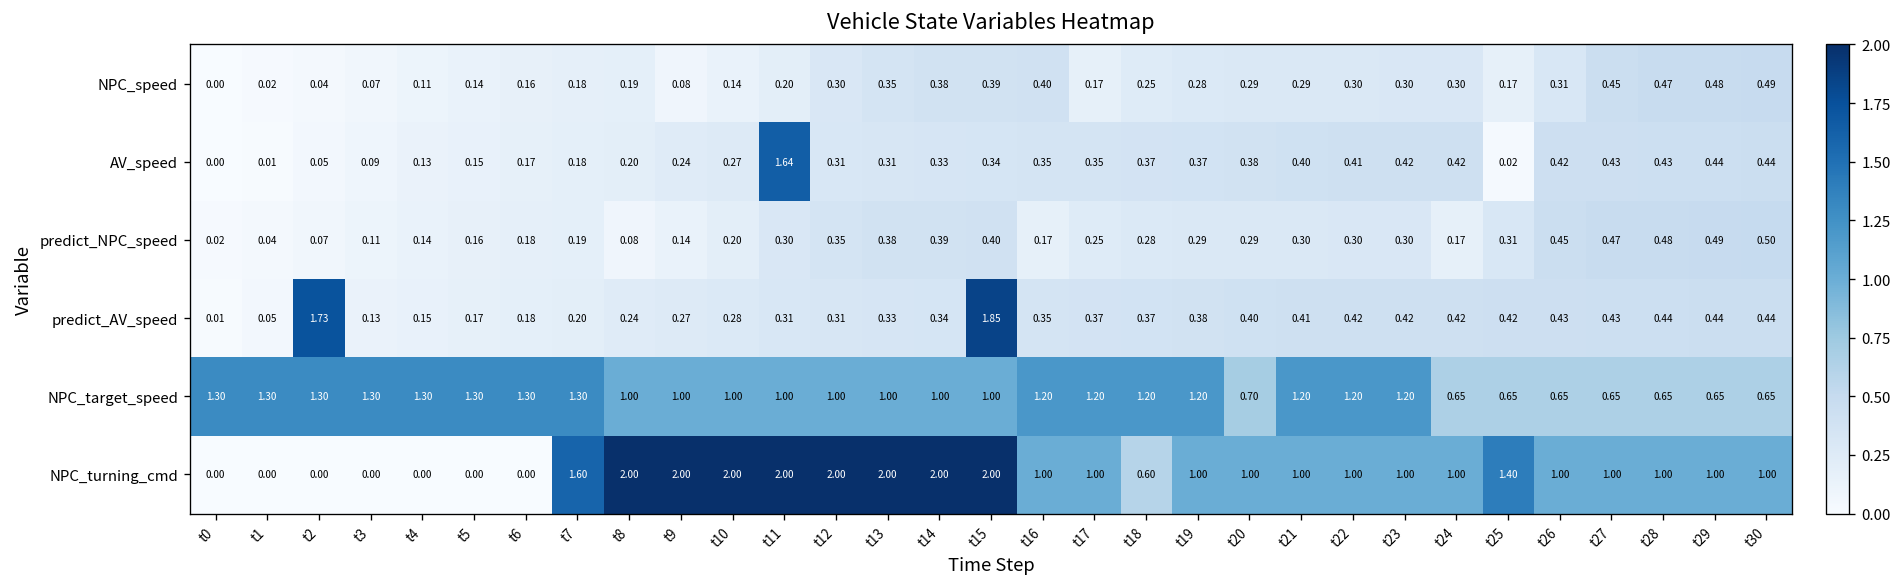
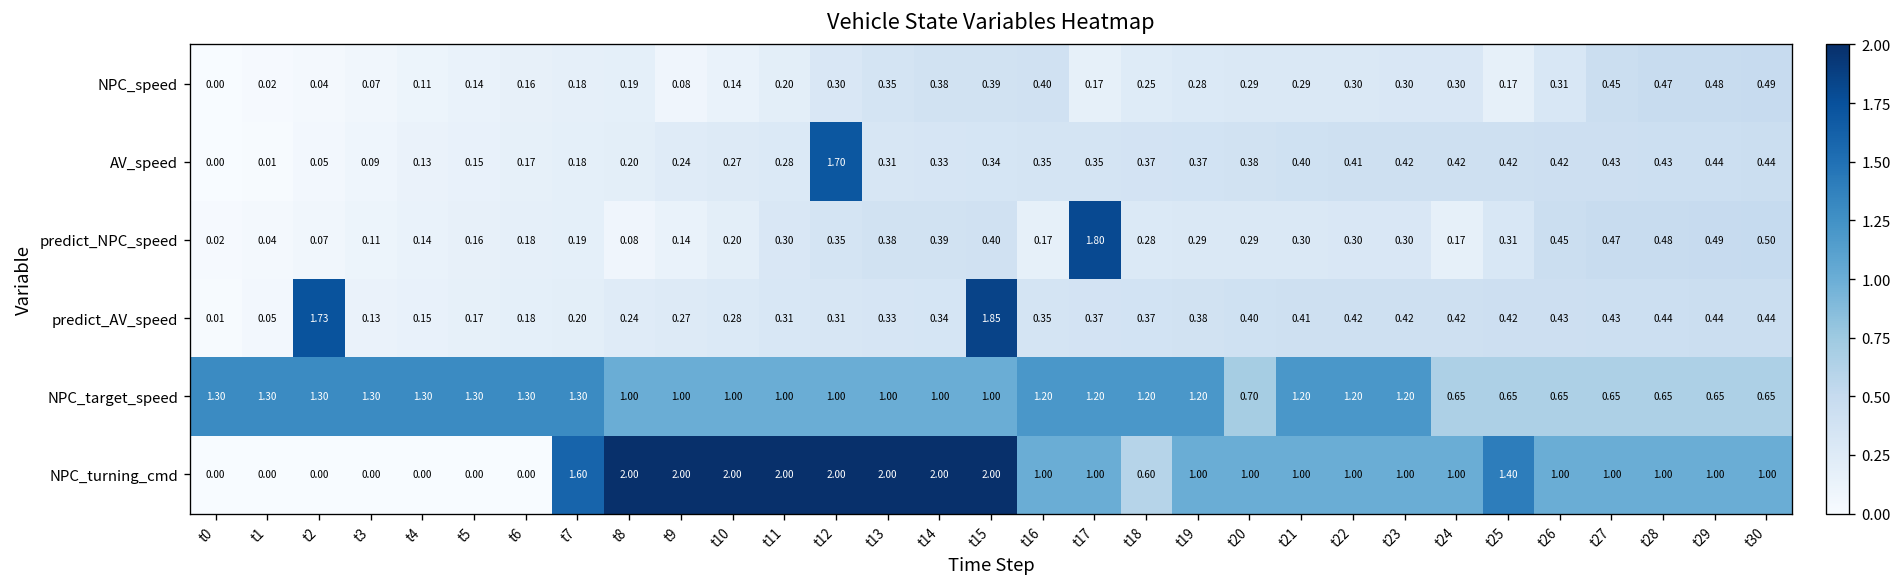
  {
    "NPC_speed": {
      "t0": 0.00,
      "t1": 0.02,
      "t2": 0.04,
      "t3": 0.07,
      "t4": 0.11,
      "t5": 0.14,
      "t6": 0.16,
      "t7": 0.18,
      "t8": 0.19,
      "t9": 0.08,
      "t10": 0.14,
      "t11": 0.20,
      "t12": 0.30,
      "t13": 0.35,
      "t14": 0.38,
      "t15": 0.39,
      "t16": 0.40,
      "t17": 0.17,
      "t18": 0.25,
      "t19": 0.28,
      "t20": 0.29,
      "t21": 0.29,
      "t22": 0.30,
      "t23": 0.30,
      "t24": 0.30,
      "t25": 0.17,
      "t26": 0.31,
      "t27": 0.45,
      "t28": 0.47,
      "t29": 0.48,
      "t30": 0.49
    },
    "AV_speed": {
      "t0": 0.00,
      "t1": 0.01,
      "t2": 0.05,
      "t3": 0.09,
      "t4": 0.13,
      "t5": 0.15,
      "t6": 0.17,
      "t7": 0.18,
      "t8": 0.20,
      "t9": 0.24,
      "t10": 0.27,
-     "t11": 1.64,
-     "t12": 0.31,
+     "t11": 0.28,
+     "t12": 1.70,
      "t13": 0.31,
      "t14": 0.33,
      "t15": 0.34,
      "t16": 0.35,
      "t17": 0.35,
      "t18": 0.37,
      "t19": 0.37,
      "t20": 0.38,
      "t21": 0.40,
      "t22": 0.41,
      "t23": 0.42,
      "t24": 0.42,
-     "t25": 0.02,
+     "t25": 0.42,
      "t26": 0.42,
      "t27": 0.43,
      "t28": 0.43,
      "t29": 0.44,
      "t30": 0.44
    },
    "predict_NPC_speed": {
      "t0": 0.02,
      "t1": 0.04,
      "t2": 0.07,
      "t3": 0.11,
      "t4": 0.14,
      "t5": 0.16,
      "t6": 0.18,
      "t7": 0.19,
      "t8": 0.08,
      "t9": 0.14,
      "t10": 0.20,
      "t11": 0.30,
      "t12": 0.35,
      "t13": 0.38,
      "t14": 0.39,
      "t15": 0.40,
      "t16": 0.17,
-     "t17": 0.25,
+     "t17": 1.80,
      "t18": 0.28,
      "t19": 0.29,
      "t20": 0.29,
      "t21": 0.30,
      "t22": 0.30,
      "t23": 0.30,
      "t24": 0.17,
      "t25": 0.31,
      "t26": 0.45,
      "t27": 0.47,
      "t28": 0.48,
      "t29": 0.49,
      "t30": 0.50
    },
    "predict_AV_speed": {
      "t0": 0.01,
      "t1": 0.05,
      "t2": 1.73,
      "t3": 0.13,
      "t4": 0.15,
      "t5": 0.17,
      "t6": 0.18,
      "t7": 0.20,
      "t8": 0.24,
      "t9": 0.27,
      "t10": 0.28,
      "t11": 0.31,
      "t12": 0.31,
      "t13": 0.33,
      "t14": 0.34,
      "t15": 1.85,
      "t16": 0.35,
      "t17": 0.37,
      "t18": 0.37,
      "t19": 0.38,
      "t20": 0.40,
      "t21": 0.41,
      "t22": 0.42,
      "t23": 0.42,
      "t24": 0.42,
      "t25": 0.42,
      "t26": 0.43,
      "t27": 0.43,
      "t28": 0.44,
      "t29": 0.44,
      "t30": 0.44
    },
    "NPC_target_speed": {
      "t0": 1.30,
      "t1": 1.30,
      "t2": 1.30,
      "t3": 1.30,
      "t4": 1.30,
      "t5": 1.30,
      "t6": 1.30,
      "t7": 1.30,
      "t8": 1.00,
      "t9": 1.00,
      "t10": 1.00,
      "t11": 1.00,
      "t12": 1.00,
      "t13": 1.00,
      "t14": 1.00,
      "t15": 1.00,
      "t16": 1.20,
      "t17": 1.20,
      "t18": 1.20,
      "t19": 1.20,
      "t20": 0.70,
      "t21": 1.20,
      "t22": 1.20,
      "t23": 1.20,
      "t24": 0.65,
      "t25": 0.65,
      "t26": 0.65,
      "t27": 0.65,
      "t28": 0.65,
      "t29": 0.65,
      "t30": 0.65
    },
    "NPC_turning_cmd": {
      "t0": 0.00,
      "t1": 0.00,
      "t2": 0.00,
      "t3": 0.00,
      "t4": 0.00,
      "t5": 0.00,
      "t6": 0.00,
      "t7": 1.60,
      "t8": 2.00,
      "t9": 2.00,
      "t10": 2.00,
      "t11": 2.00,
      "t12": 2.00,
      "t13": 2.00,
      "t14": 2.00,
      "t15": 2.00,
      "t16": 1.00,
      "t17": 1.00,
      "t18": 0.60,
      "t19": 1.00,
      "t20": 1.00,
      "t21": 1.00,
      "t22": 1.00,
      "t23": 1.00,
      "t24": 1.00,
      "t25": 1.40,
      "t26": 1.00,
      "t27": 1.00,
      "t28": 1.00,
      "t29": 1.00,
      "t30": 1.00
    }
  }
